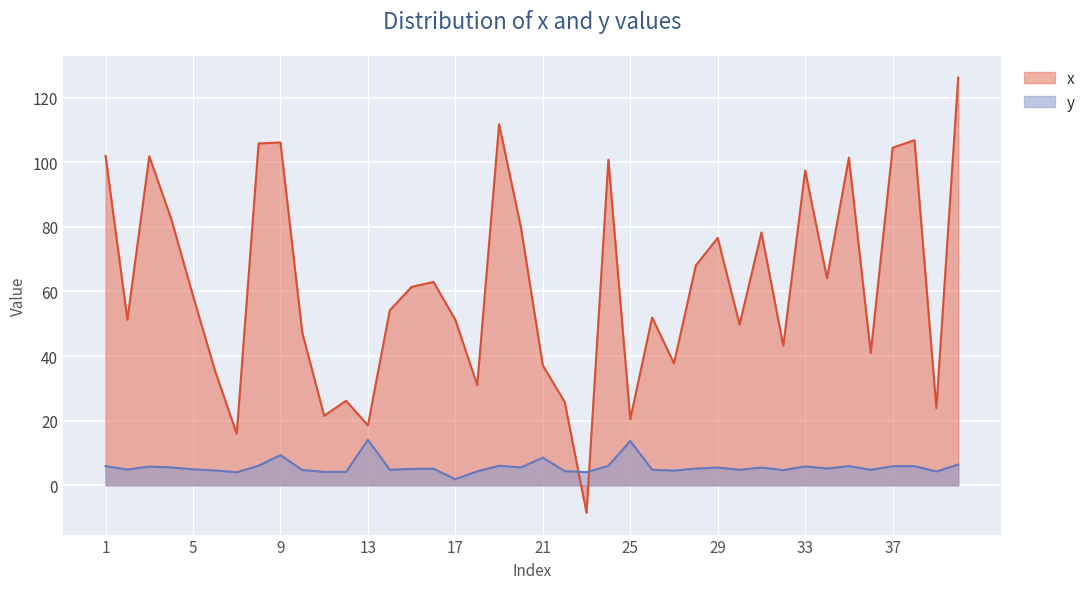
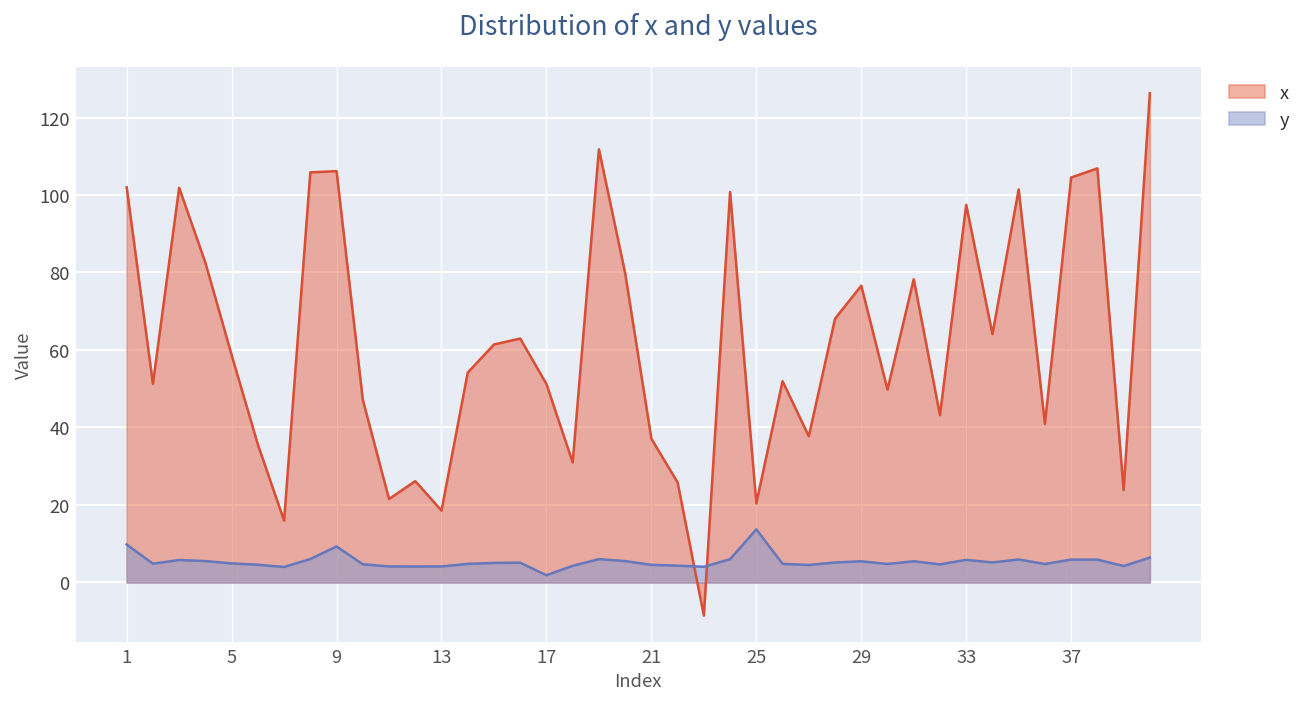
  {
    "y": {
-     "1": 6,
+     "1": 10,
      "5": 5,
      "9": 9,
-     "13": 14,
+     "13": 4,
      "17": 2,
-     "21": 9,
+     "21": 5,
      "25": 14,
      "29": 5,
      "33": 6,
      "37": 6
    }
  }
